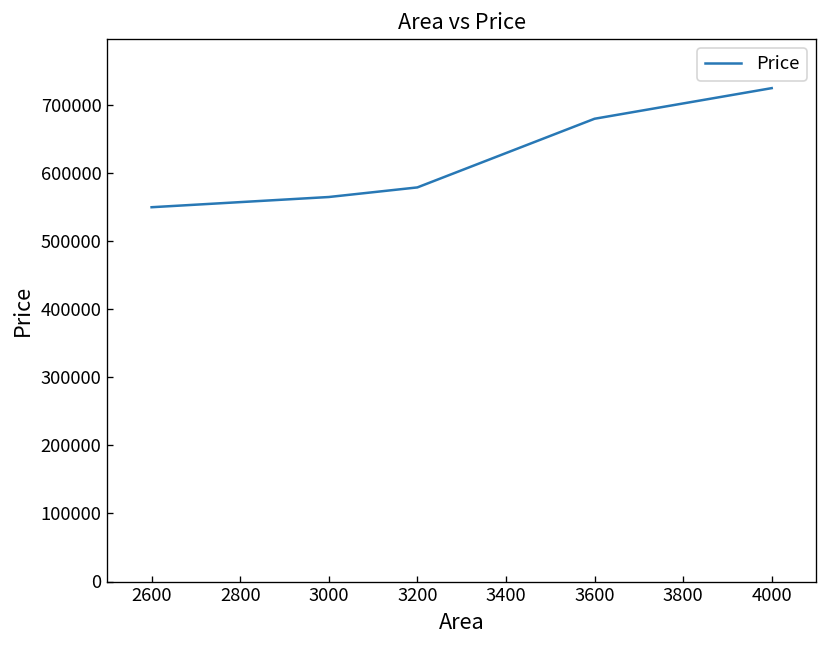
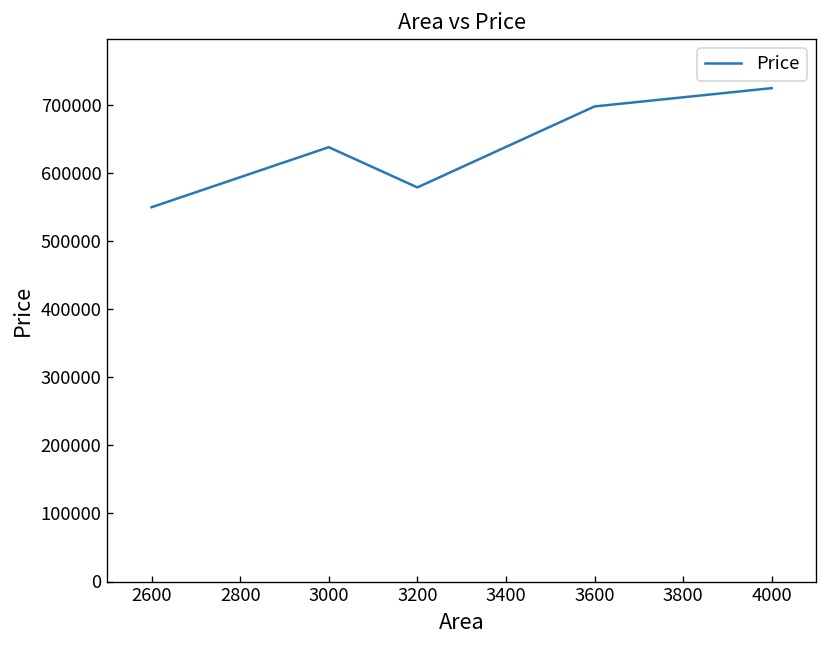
  {
    "2600": 550000,
-   "3000": 570000,
+   "3000": 640000,
    "3200": 580000,
-   "3600": 680000,
+   "3600": 700000,
    "4000": 730000
  }
